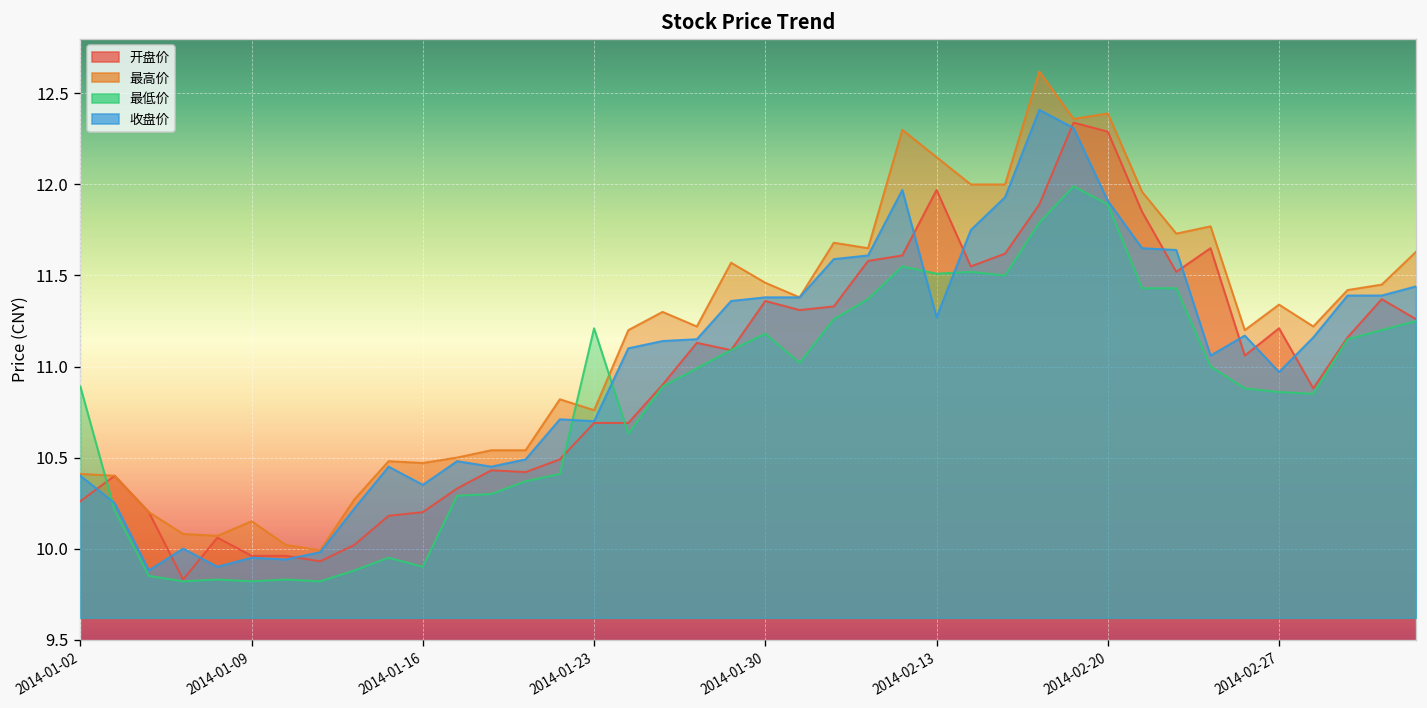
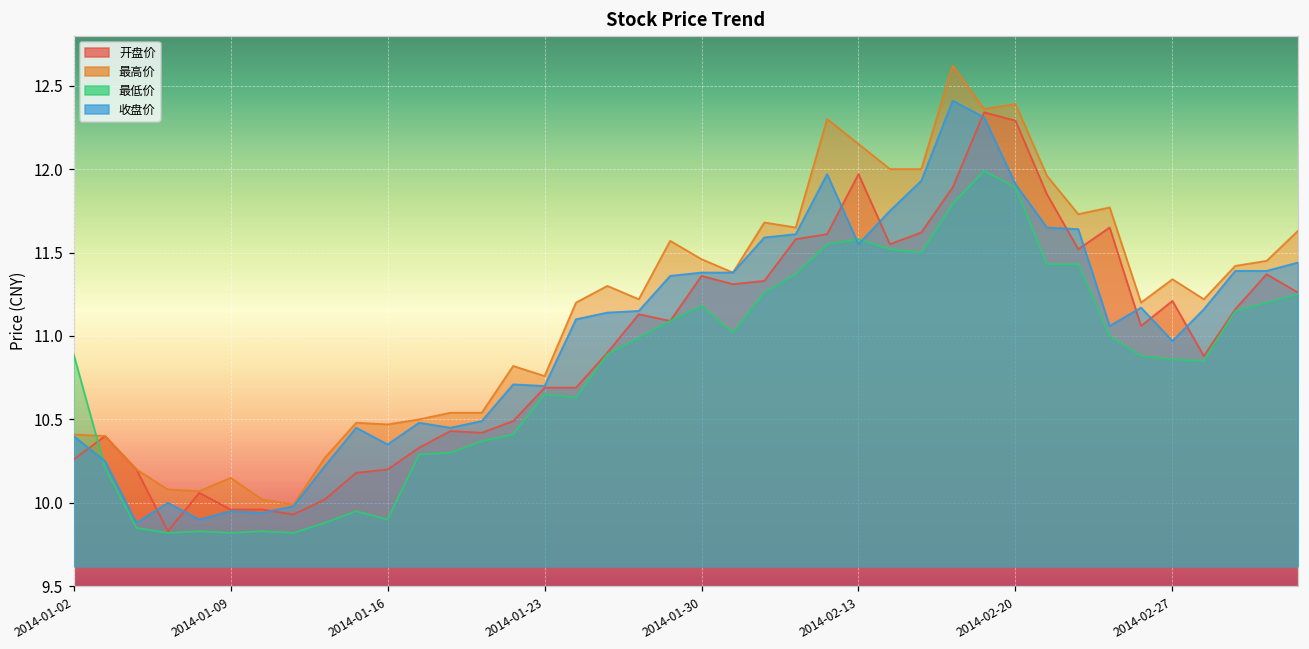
  {
    "最低价": {
      "2014-01-02": 10.89,
      "2014-01-09": 9.82,
      "2014-01-16": 9.90,
-     "2014-01-23": 11.21,
+     "2014-01-23": 10.65,
      "2014-01-30": 11.18,
-     "2014-02-13": 11.51,
+     "2014-02-13": 11.58,
      "2014-02-20": 11.89,
      "2014-02-27": 10.86
    },
    "收盘价": {
      "2014-01-16": 10.35,
      "2014-01-30": 11.38,
-     "2014-02-13": 11.27,
+     "2014-02-13": 11.55,
      "2014-02-20": 11.91,
      "2014-02-27": 10.97
    }
  }
